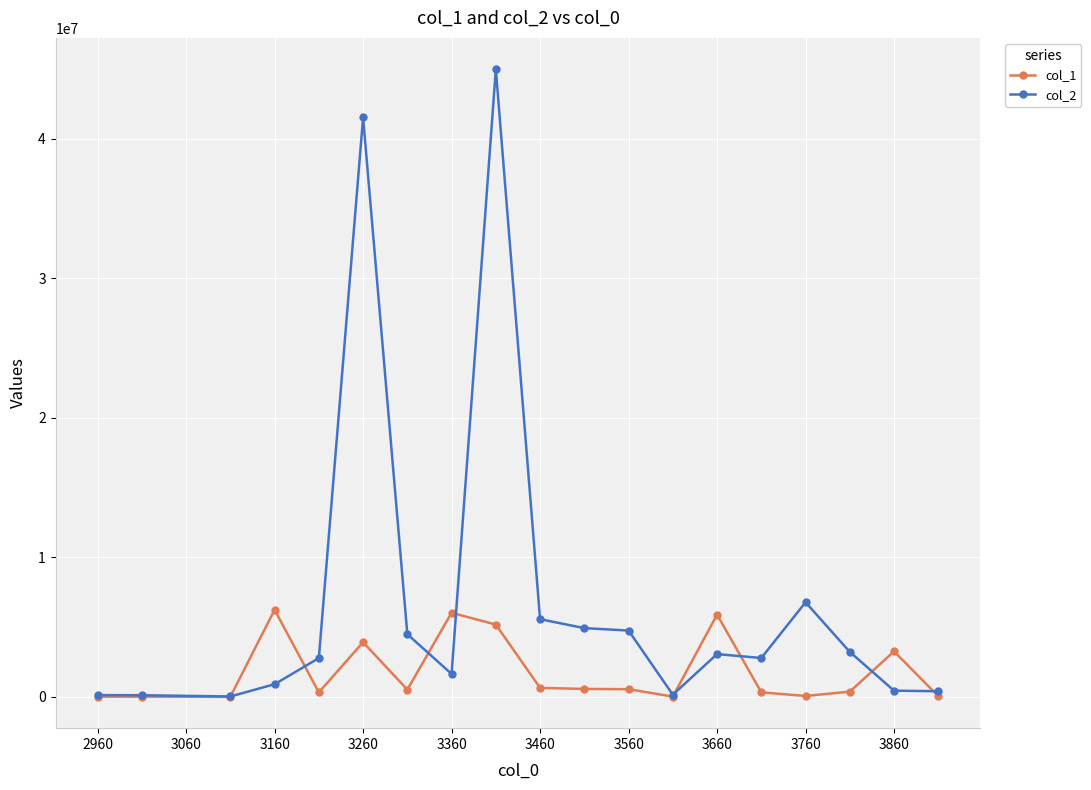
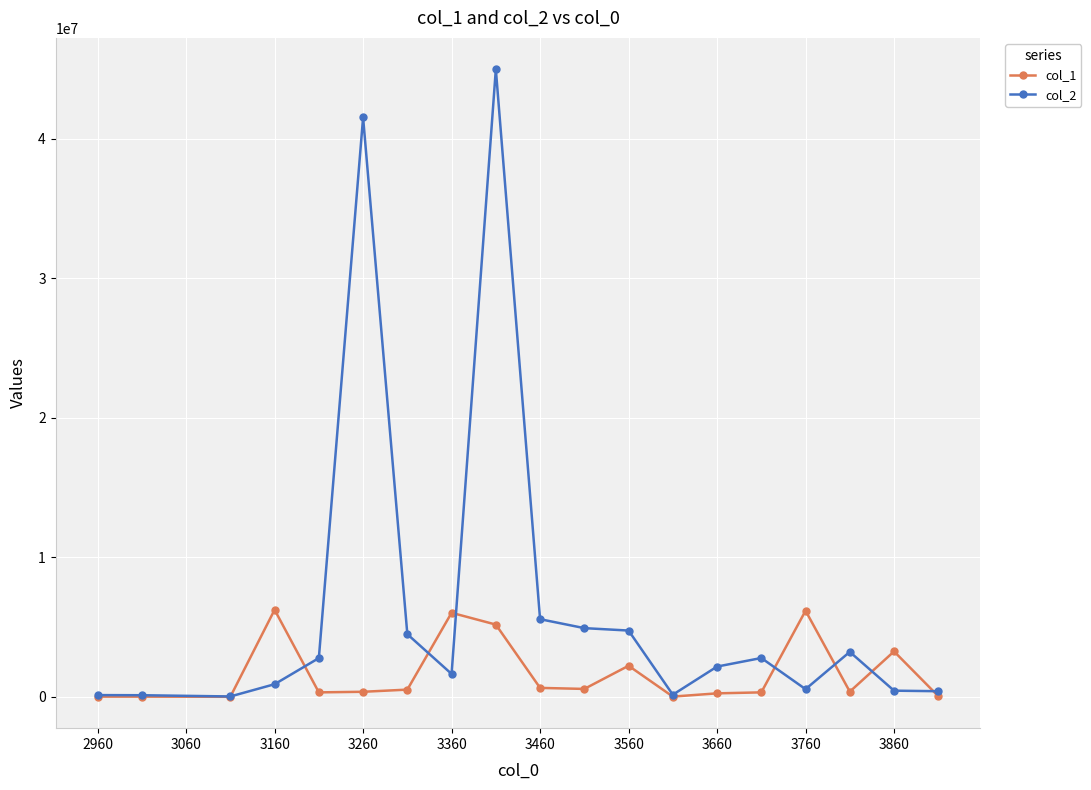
  {
    "col_1": {
      "3160": 6200000,
-     "3260": 3900000,
+     "3260": 400000,
      "3360": 6000000,
      "3460": 600000,
-     "3560": 500000,
-     "3660": 5900000,
-     "3760": 100000,
+     "3560": 2200000,
+     "3660": 200000,
+     "3760": 6200000,
      "3860": 3300000
    },
    "col_2": {
      "3160": 900000,
      "3260": 41500000,
      "3360": 1600000,
      "3460": 5600000,
      "3560": 4800000,
-     "3660": 3100000,
-     "3760": 6800000,
+     "3660": 2200000,
+     "3760": 600000,
      "3860": 400000
    }
  }
